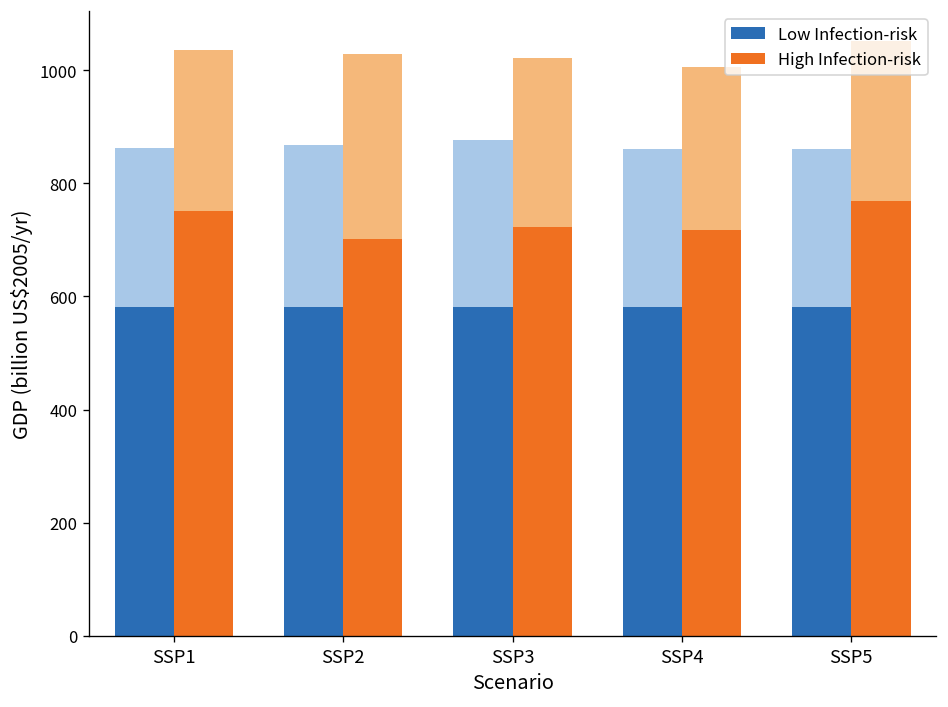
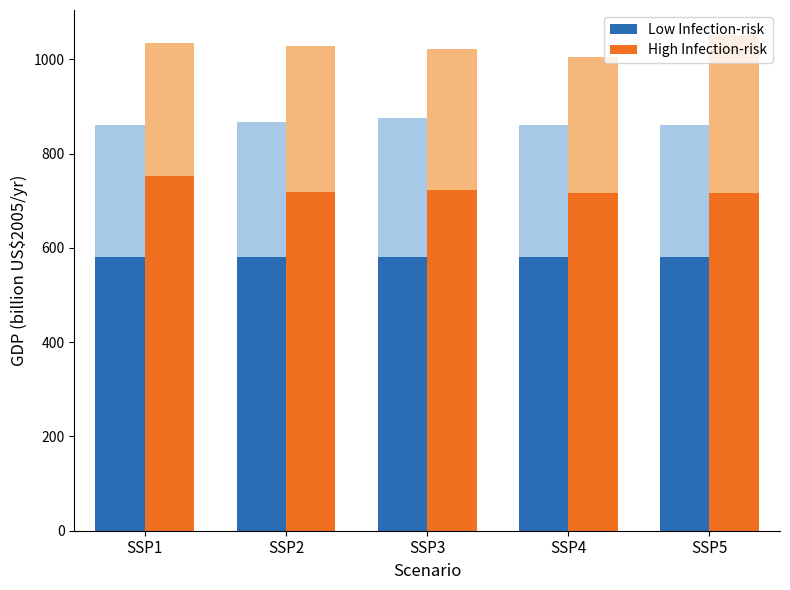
  {
    "High Infection-risk": {
-     "SSP2": 700,
-     "SSP5": 770
+     "SSP2": 720,
+     "SSP5": 720
    }
  }
